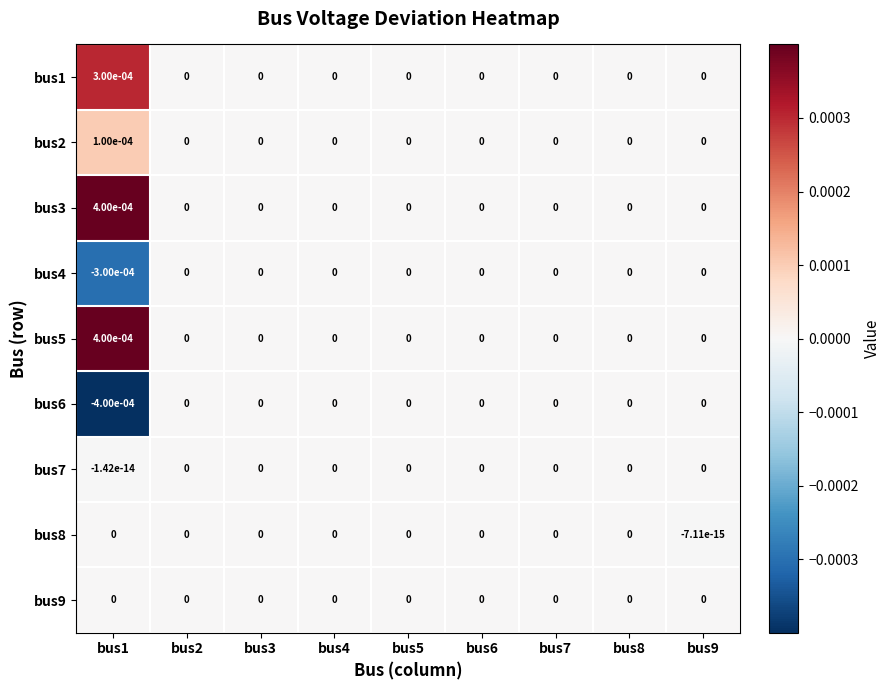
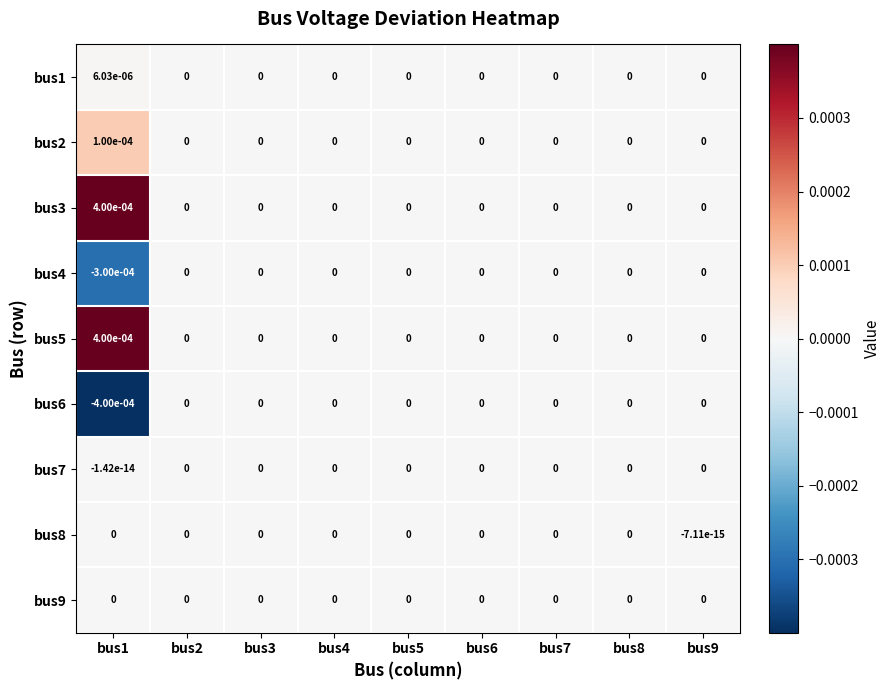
  {
    "bus1": {
-     "bus1": "3.00e-04",
+     "bus1": "6.03e-06",
      "bus2": "0",
      "bus3": "0",
      "bus4": "0",
      "bus5": "0",
      "bus6": "0",
      "bus7": "0",
      "bus8": "0",
      "bus9": "0"
    },
    "bus2": {
      "bus1": "1.00e-04",
      "bus2": "0",
      "bus3": "0",
      "bus4": "0",
      "bus5": "0",
      "bus6": "0",
      "bus7": "0",
      "bus8": "0",
      "bus9": "0"
    },
    "bus3": {
      "bus1": "4.00e-04",
      "bus2": "0",
      "bus3": "0",
      "bus4": "0",
      "bus5": "0",
      "bus6": "0",
      "bus7": "0",
      "bus8": "0",
      "bus9": "0"
    },
    "bus4": {
      "bus1": "-3.00e-04",
      "bus2": "0",
      "bus3": "0",
      "bus4": "0",
      "bus5": "0",
      "bus6": "0",
      "bus7": "0",
      "bus8": "0",
      "bus9": "0"
    },
    "bus5": {
      "bus1": "4.00e-04",
      "bus2": "0",
      "bus3": "0",
      "bus4": "0",
      "bus5": "0",
      "bus6": "0",
      "bus7": "0",
      "bus8": "0",
      "bus9": "0"
    },
    "bus6": {
      "bus1": "-4.00e-04",
      "bus2": "0",
      "bus3": "0",
      "bus4": "0",
      "bus5": "0",
      "bus6": "0",
      "bus7": "0",
      "bus8": "0",
      "bus9": "0"
    },
    "bus7": {
      "bus1": "-1.42e-14",
      "bus2": "0",
      "bus3": "0",
      "bus4": "0",
      "bus5": "0",
      "bus6": "0",
      "bus7": "0",
      "bus8": "0",
      "bus9": "0"
    },
    "bus8": {
      "bus1": "0",
      "bus2": "0",
      "bus3": "0",
      "bus4": "0",
      "bus5": "0",
      "bus6": "0",
      "bus7": "0",
      "bus8": "0",
      "bus9": "-7.11e-15"
    },
    "bus9": {
      "bus1": "0",
      "bus2": "0",
      "bus3": "0",
      "bus4": "0",
      "bus5": "0",
      "bus6": "0",
      "bus7": "0",
      "bus8": "0",
      "bus9": "0"
    }
  }
